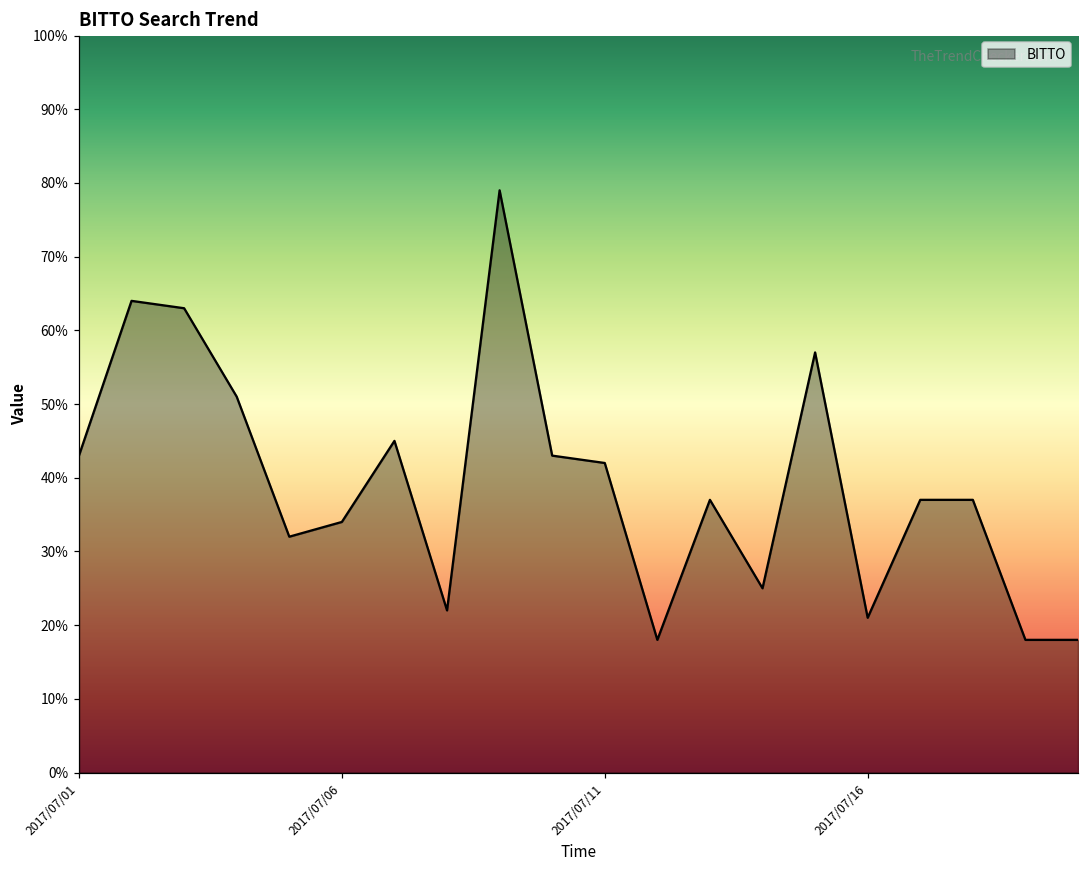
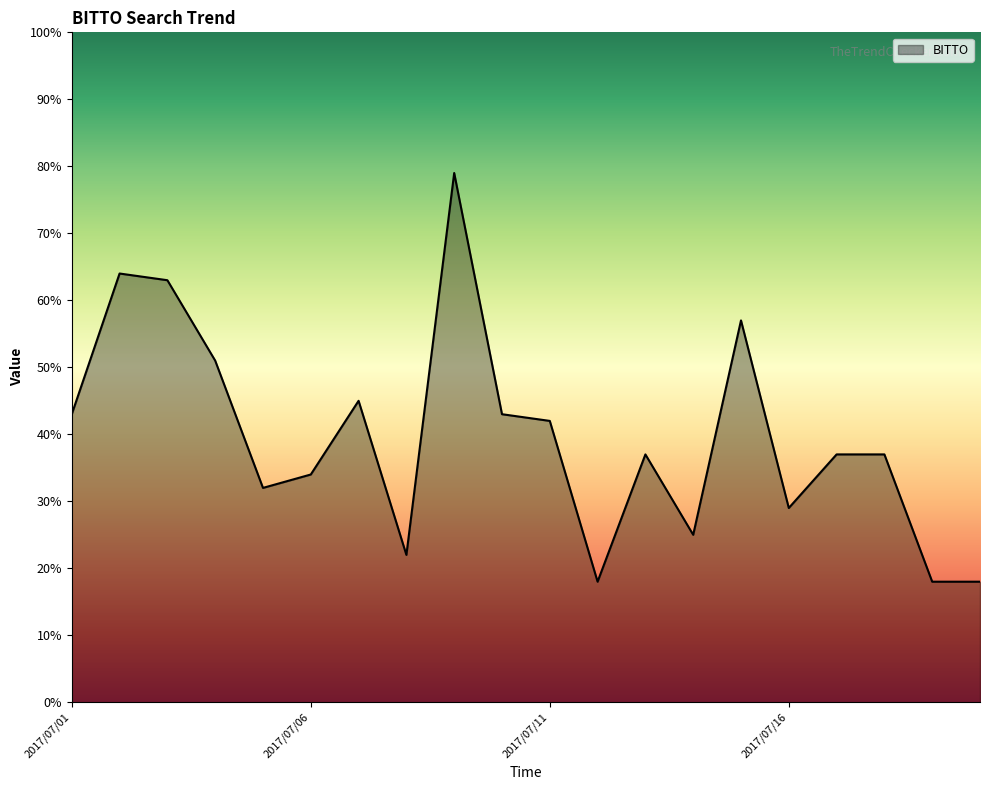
  {
    "2017/07/01": "43%",
    "2017/07/06": "34%",
    "2017/07/11": "42%",
-   "2017/07/16": "21%"
+   "2017/07/16": "29%"
  }
